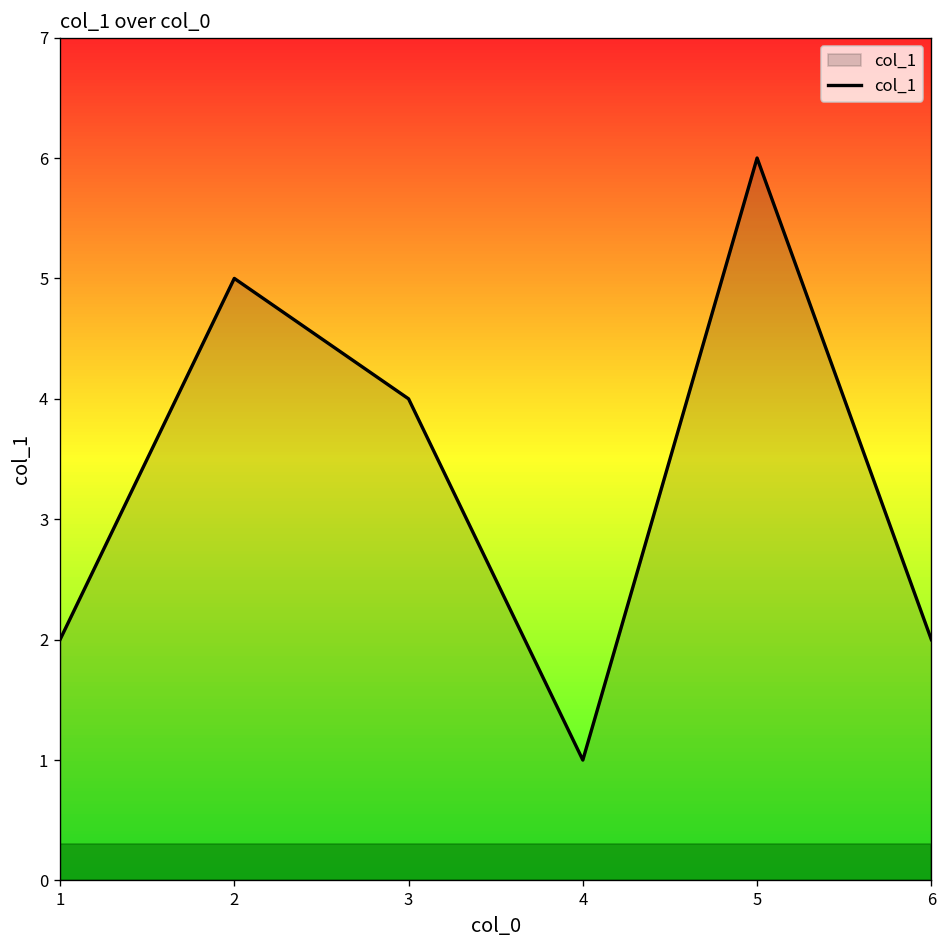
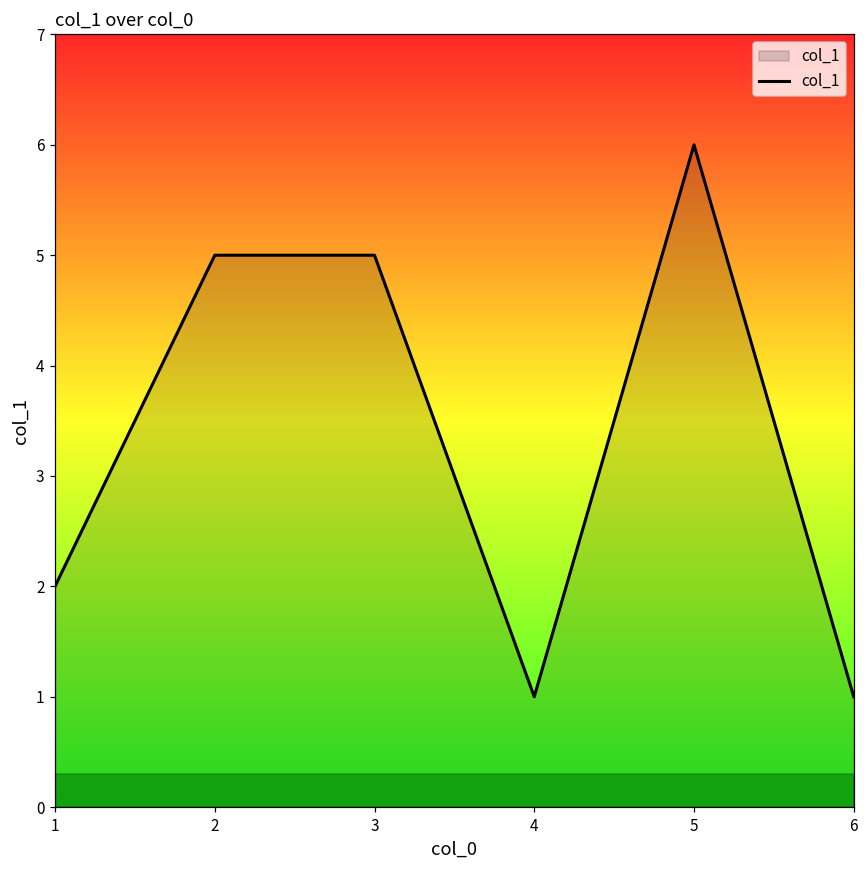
  {
    "1": 2,
    "2": 5,
-   "3": 4,
+   "3": 5,
    "4": 1,
    "5": 6,
-   "6": 2
+   "6": 1
  }
